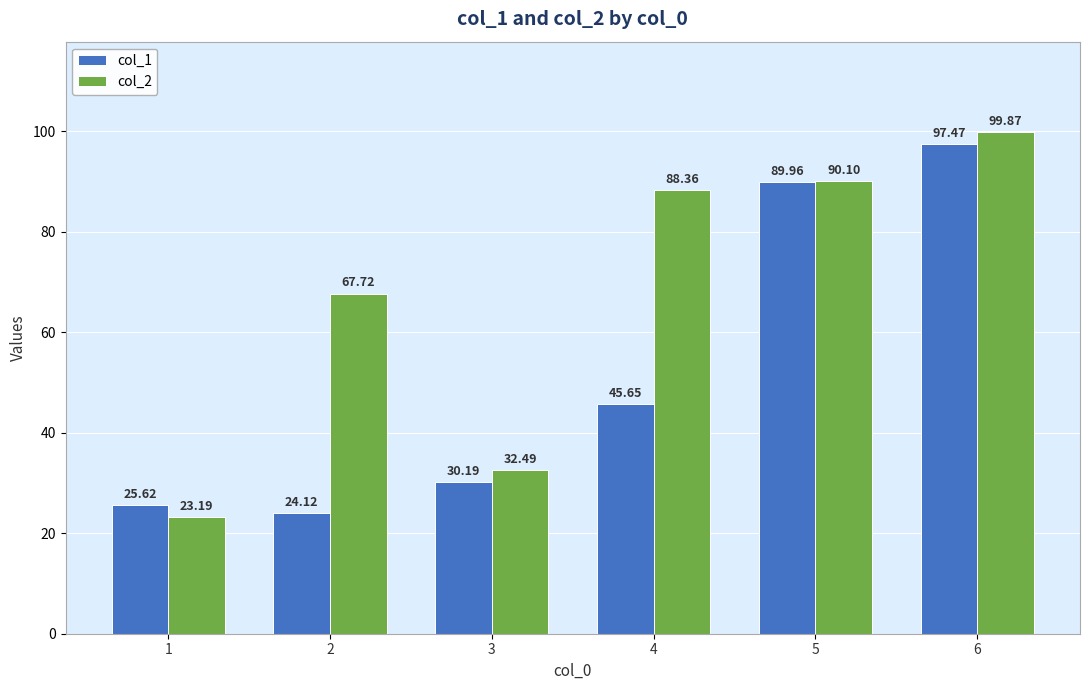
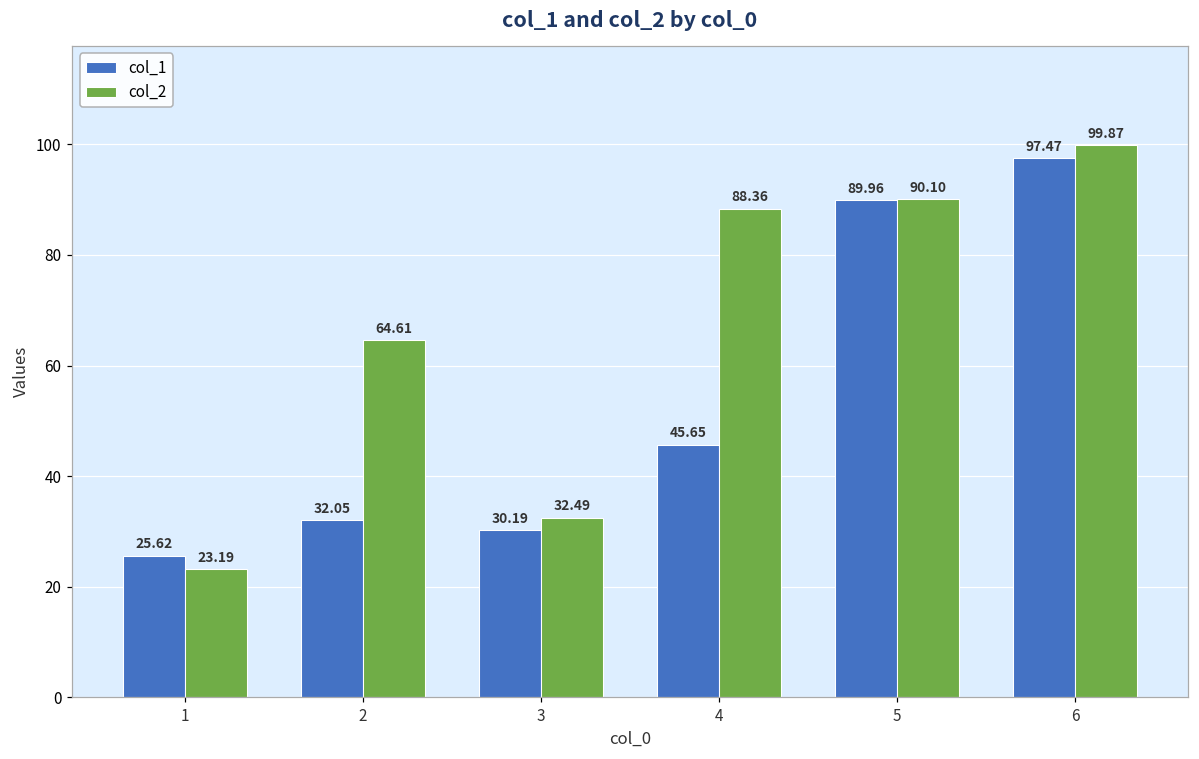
  {
    "col_1": {
      "1": 25.62,
-     "2": 24.12,
+     "2": 32.05,
      "3": 30.19,
      "4": 45.65,
      "5": 89.96,
      "6": 97.47
    },
    "col_2": {
      "1": 23.19,
-     "2": 67.72,
+     "2": 64.61,
      "3": 32.49,
      "4": 88.36,
      "5": 90.10,
      "6": 99.87
    }
  }
